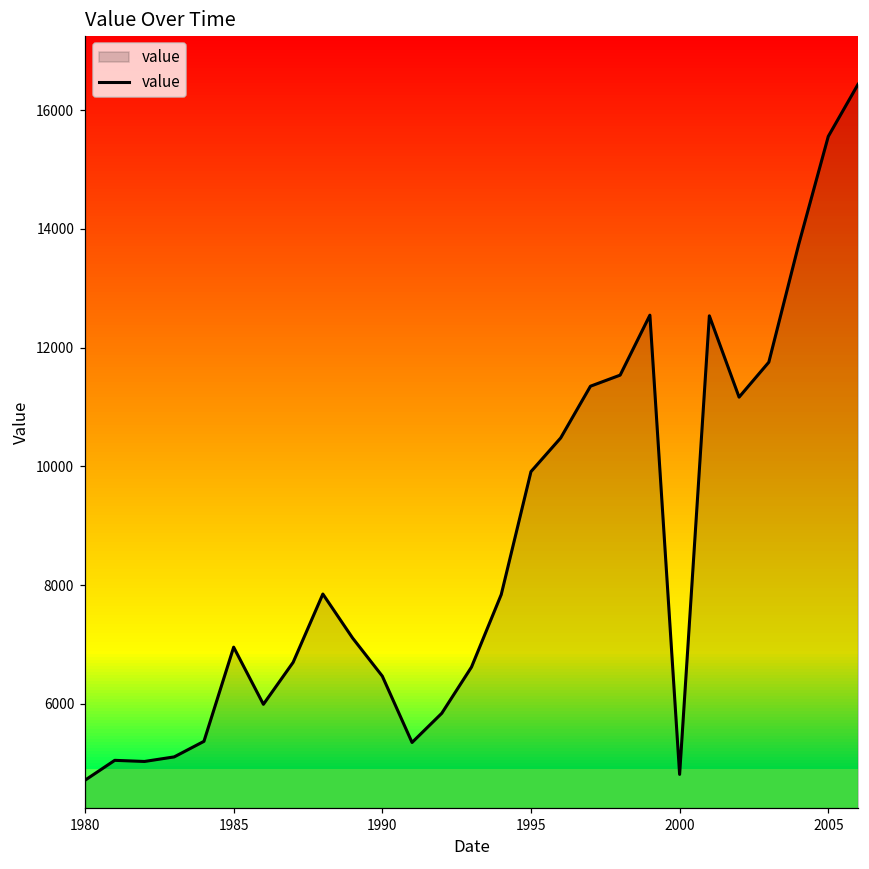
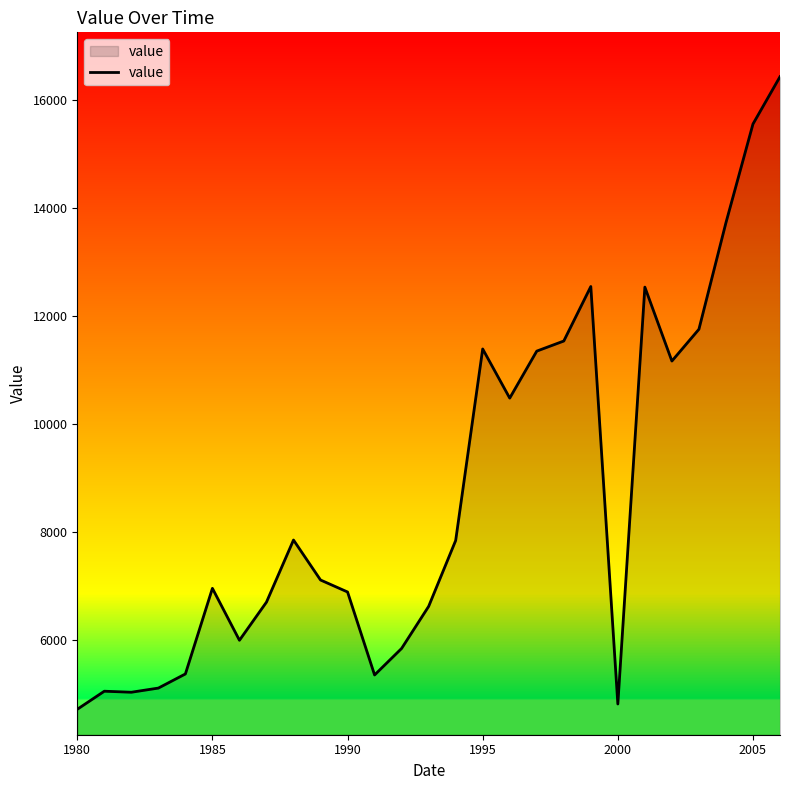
  {
    "1980": 4700,
    "1985": 7000,
-   "1990": 6500,
-   "1995": 9900,
+   "1990": 6900,
+   "1995": 11400,
    "2000": 4800,
    "2005": 15600
  }
